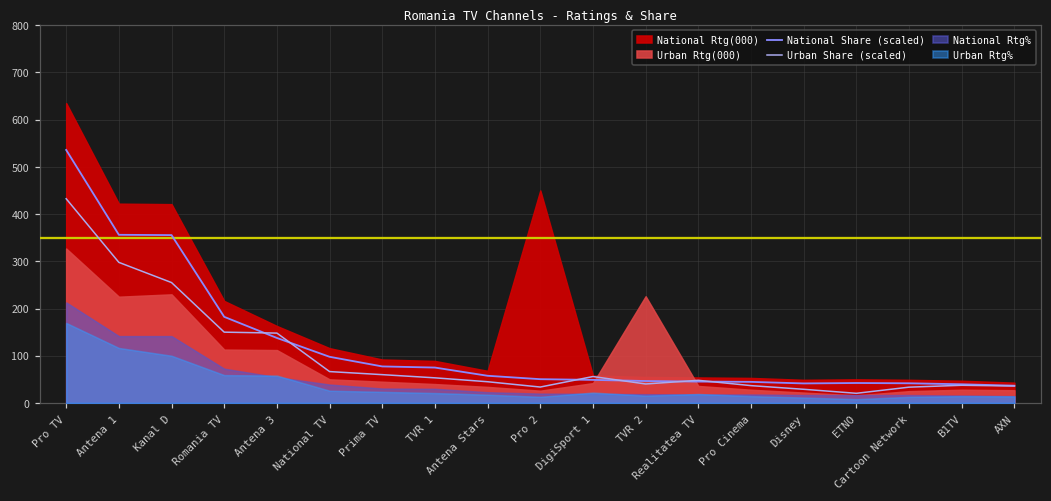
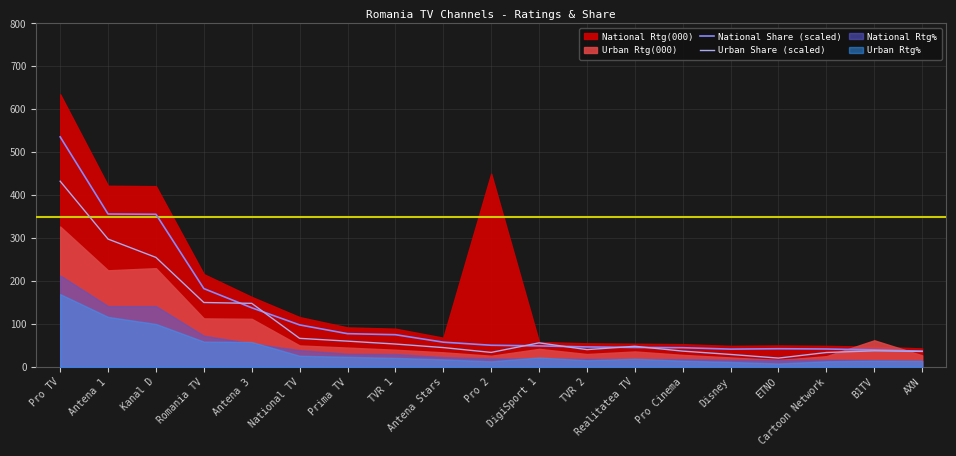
  {
    "National Rtg(000)": {
      "Pro TV": 640,
      "Antena 1": 420,
      "Kanal D": 420,
      "Romania TV": 220,
      "Antena 3": 160,
      "National TV": 120,
      "Prima TV": 90,
      "TVR 1": 90,
      "Antena Stars": 70,
      "Pro 2": 450,
      "TVR 2": 60,
      "Realitatea TV": 50,
      "Pro Cinema": 50,
      "Disney": 50,
      "ETNO": 50,
      "Cartoon Network": 50,
      "B1TV": 50,
      "AXN": 40
    },
    "Urban Rtg(000)": {
      "Pro TV": 330,
      "Antena 1": 230,
      "Kanal D": 230,
      "Romania TV": 110,
      "Antena 3": 110,
      "National TV": 50,
      "Prima TV": 50,
      "TVR 1": 40,
      "Antena Stars": 30,
      "Pro 2": 30,
      "DigiSport 1": 40,
-     "TVR 2": 230,
+     "TVR 2": 30,
      "Realitatea TV": 40,
      "Pro Cinema": 30,
      "Cartoon Network": 30,
-     "B1TV": 30,
+     "B1TV": 60,
      "AXN": 30
    }
  }
